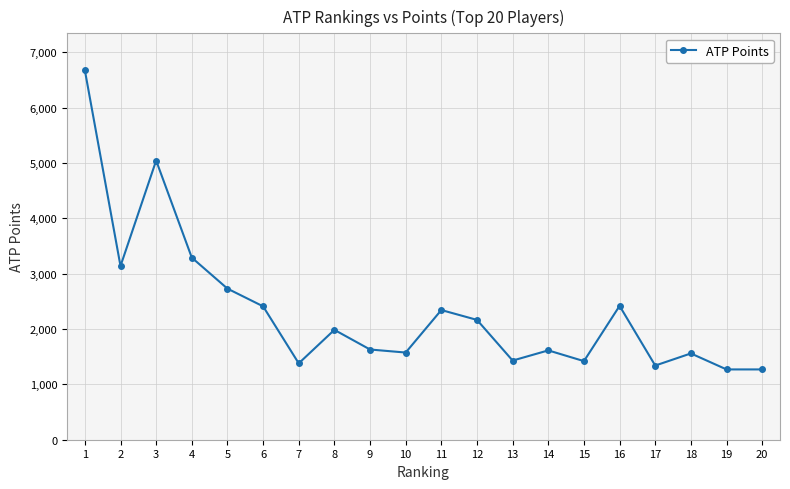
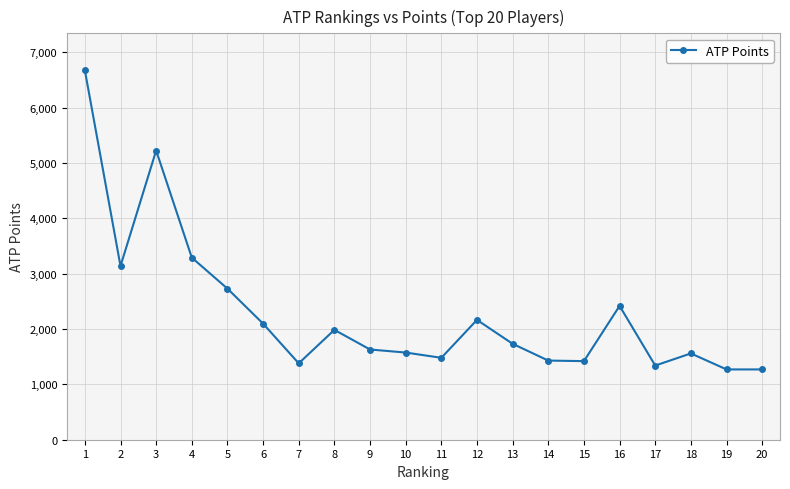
  {
    "1": "6,700",
    "2": "3,100",
-   "3": "5,000",
+   "3": "5,200",
    "4": "3,300",
    "5": "2,700",
-   "6": "2,400",
+   "6": "2,100",
    "7": "1,400",
    "8": "2,000",
    "9": "1,600",
    "10": "1,600",
-   "11": "2,300",
+   "11": "1,500",
    "12": "2,200",
-   "13": "1,400",
-   "14": "1,600",
+   "13": "1,700",
+   "14": "1,400",
    "15": "1,400",
    "16": "2,400",
    "17": "1,300",
    "18": "1,600",
    "19": "1,300",
    "20": "1,300"
  }
